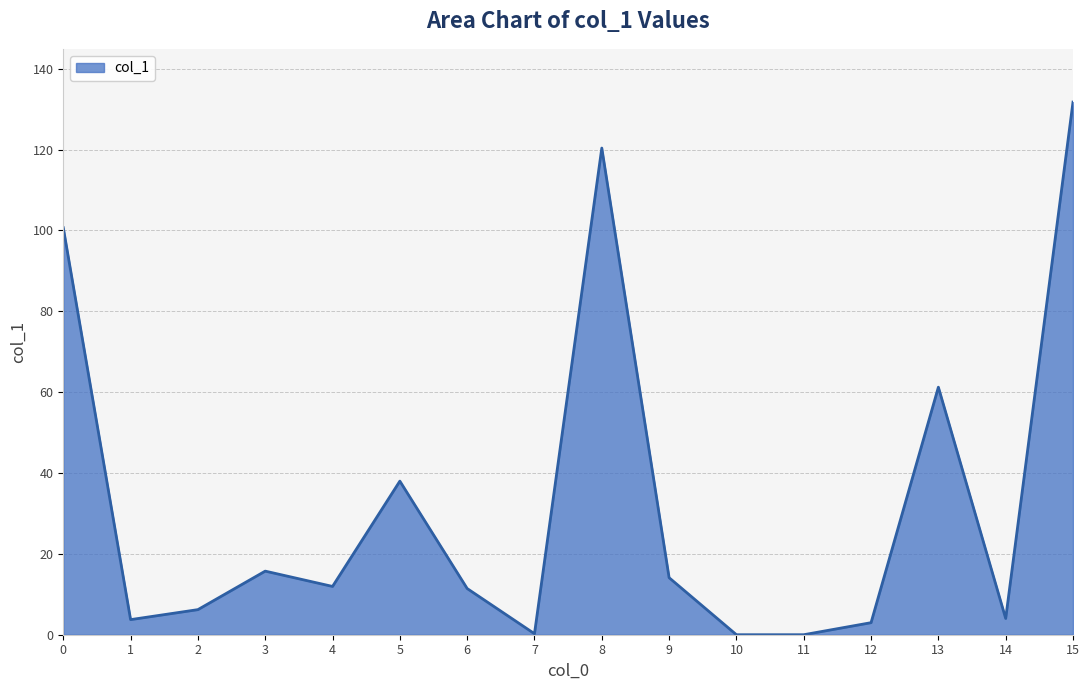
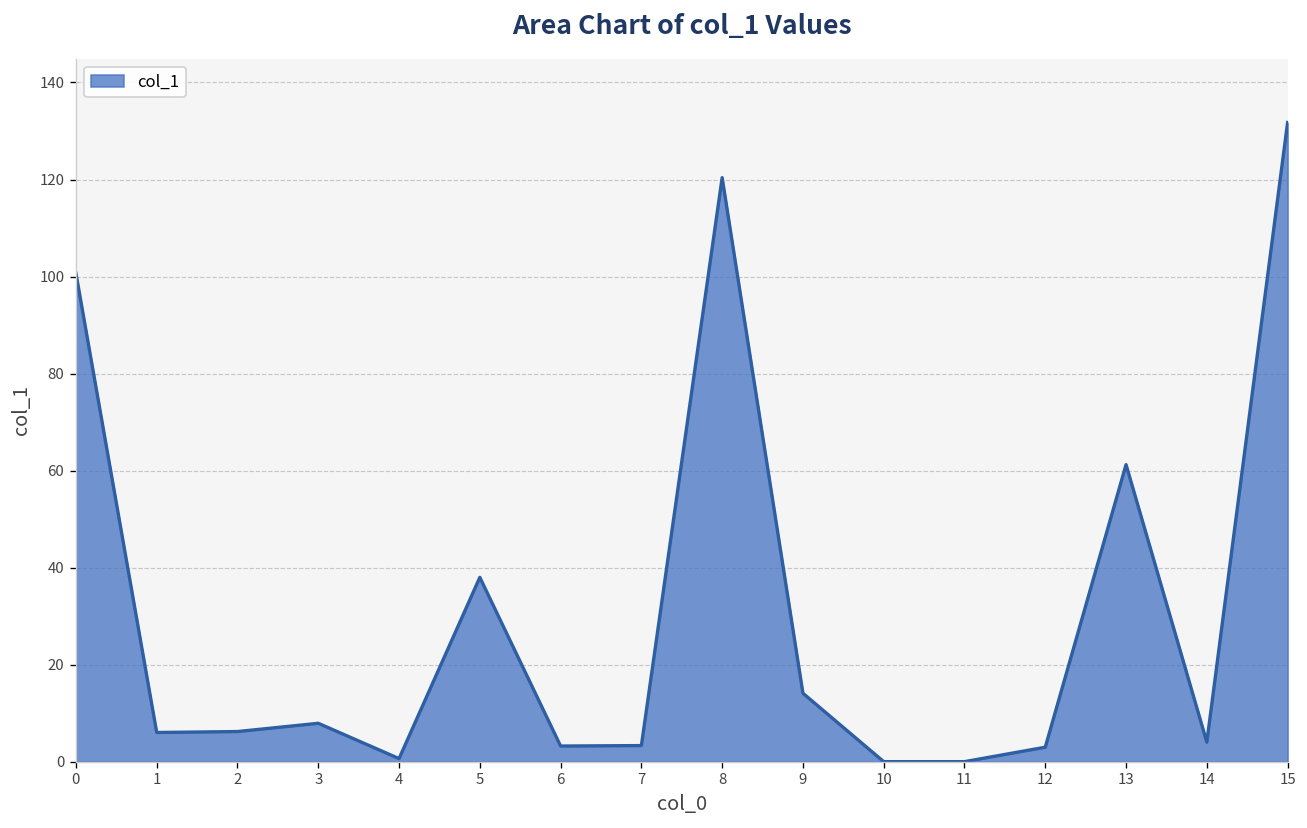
  {
    "0": 101,
-   "1": 4,
+   "1": 6,
    "2": 6,
-   "3": 16,
-   "4": 12,
+   "3": 8,
+   "4": 1,
    "5": 38,
-   "6": 11,
-   "7": 0,
+   "6": 3,
+   "7": 3,
    "8": 120,
    "9": 14,
    "10": 0,
    "11": 0,
    "12": 3,
    "13": 61,
    "14": 4,
    "15": 132
  }
